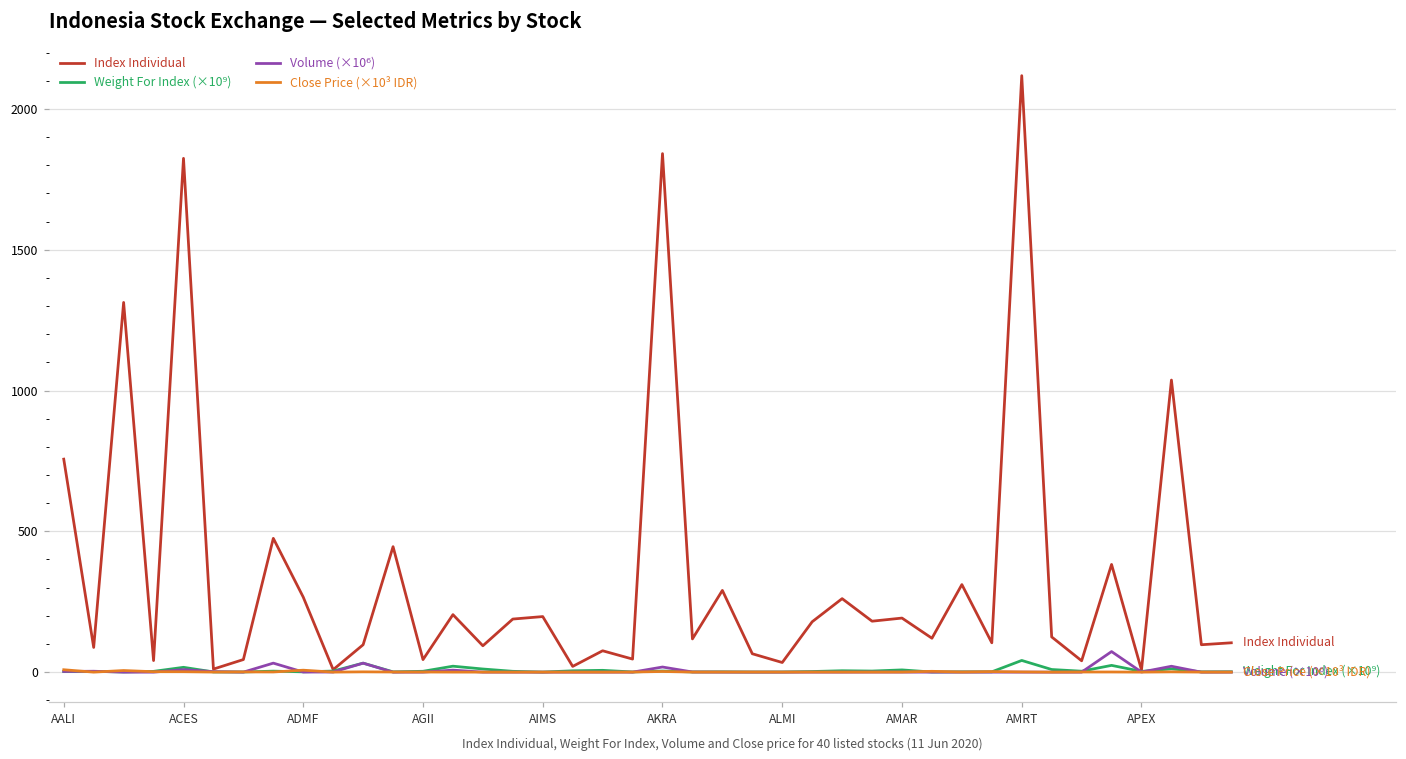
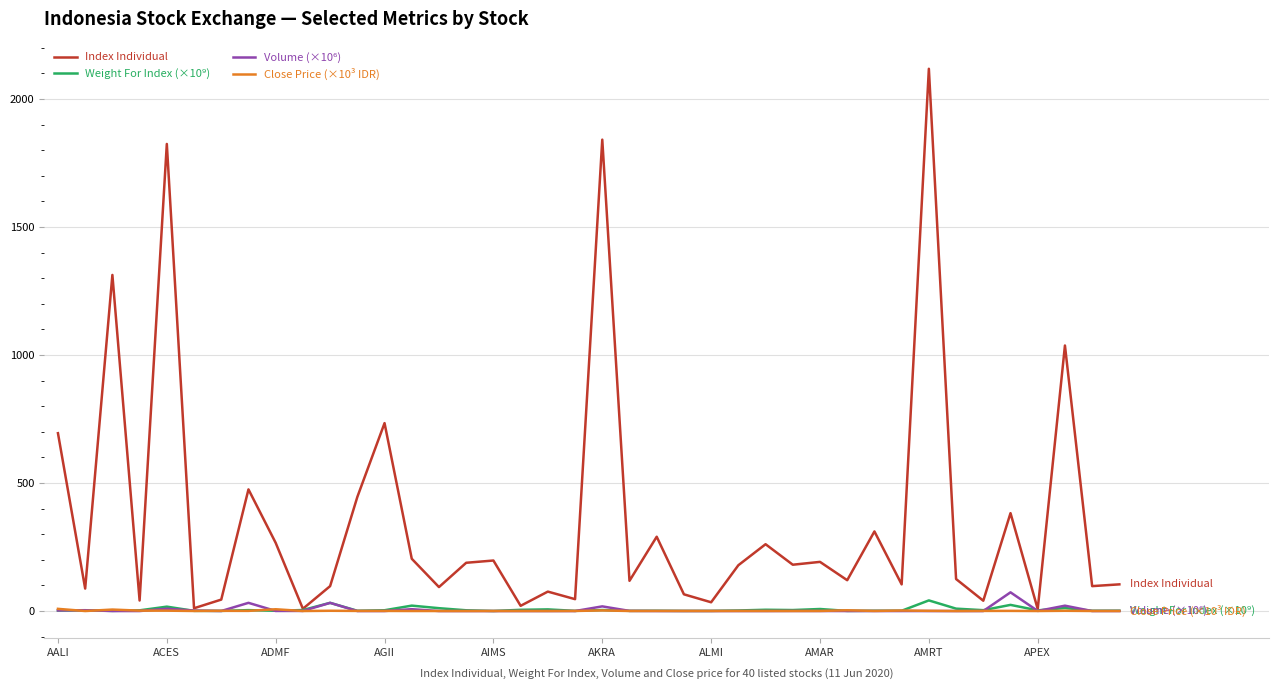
  {
    "Index Individual": {
-     "AALI": 760,
+     "AALI": 690,
      "ACES": 1820,
      "ADMF": 270,
-     "AGII": 40,
+     "AGII": 730,
      "AIMS": 200,
      "AKRA": 1840,
      "ALMI": 30,
      "AMAR": 190,
      "AMRT": 2120
    },
    "Weight For Index (×10⁹)": {
      "AMRT": 40
    },
    "Volume (×10⁶)": {
      "AKRA": 20
    }
  }
